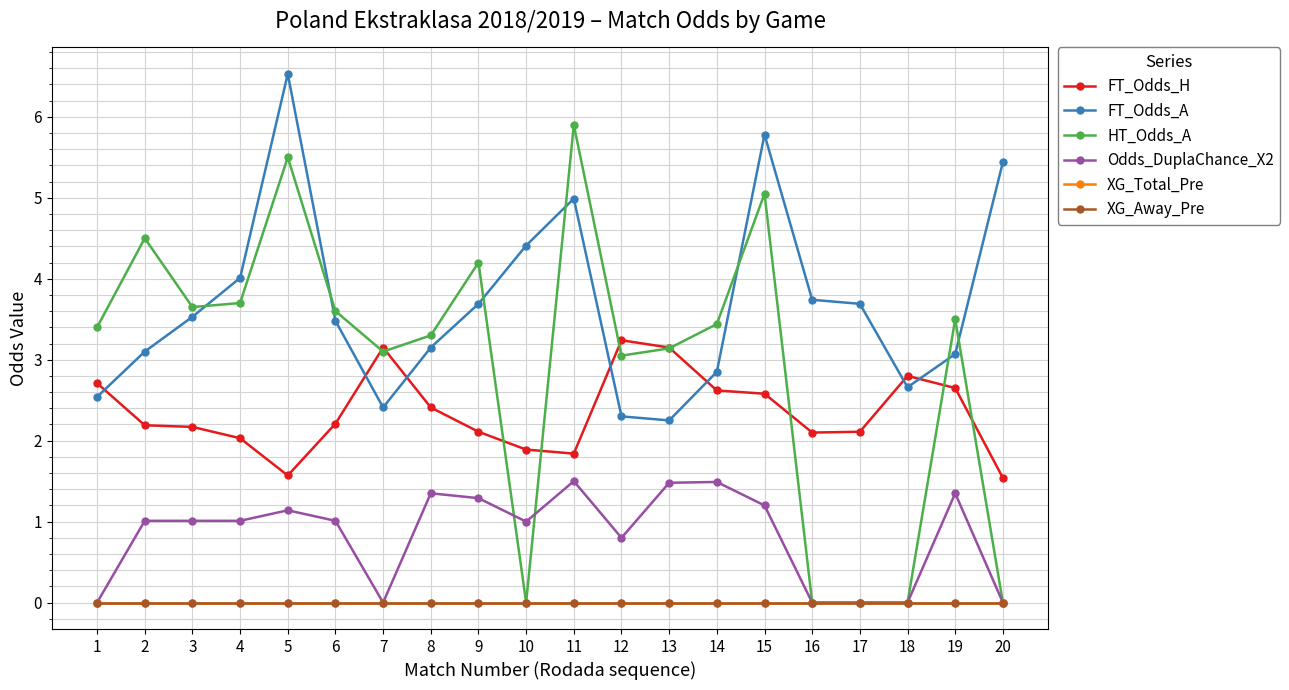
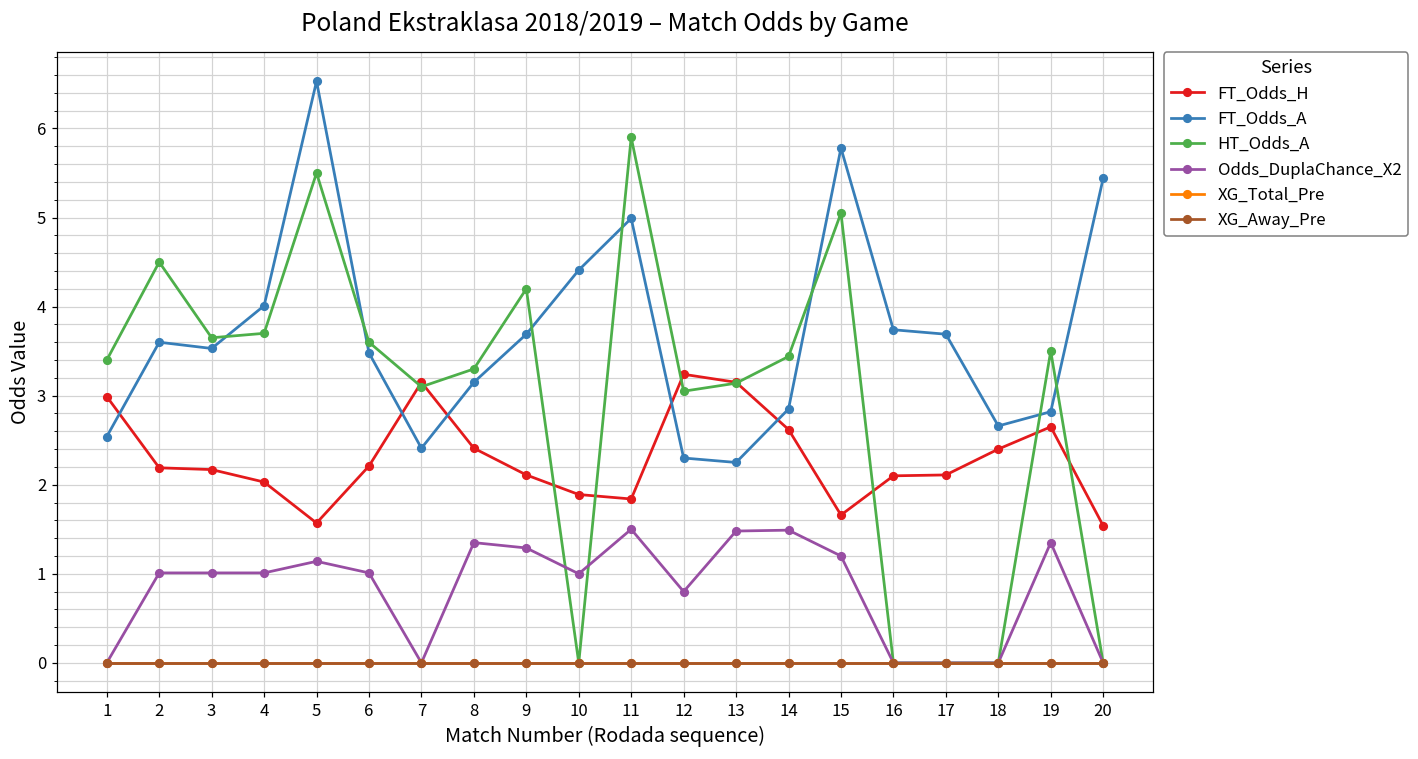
  {
    "FT_Odds_H": {
-     "1": 2.7,
+     "1": 3.0,
      "2": 2.2,
      "3": 2.2,
      "4": 2.0,
      "5": 1.6,
      "6": 2.2,
      "7": 3.2,
      "8": 2.4,
      "9": 2.1,
      "10": 1.9,
      "11": 1.8,
      "12": 3.2,
      "14": 2.6,
-     "15": 2.6,
+     "15": 1.7,
      "16": 2.1,
      "17": 2.1,
-     "18": 2.8,
+     "18": 2.4,
      "19": 2.7,
      "20": 1.5
    },
    "FT_Odds_A": {
      "1": 2.5,
-     "2": 3.1,
+     "2": 3.6,
      "3": 3.5,
      "4": 4.0,
      "5": 6.5,
      "6": 3.5,
      "7": 2.4,
      "8": 3.2,
      "9": 3.7,
      "10": 4.4,
      "11": 5.0,
      "12": 2.3,
      "13": 2.3,
      "14": 2.9,
      "15": 5.8,
      "16": 3.7,
      "17": 3.7,
      "18": 2.7,
-     "19": 3.1,
+     "19": 2.8,
      "20": 5.4
    },
    "HT_Odds_A": {
      "1": 3.4,
      "2": 4.5,
      "3": 3.7,
      "4": 3.7,
      "5": 5.5,
      "6": 3.6,
      "7": 3.1,
      "8": 3.3,
      "9": 4.2,
      "11": 5.9,
      "12": 3.1,
      "14": 3.4,
      "15": 5.1,
      "19": 3.5
    },
    "Odds_DuplaChance_X2": {
      "2": 1.0,
      "3": 1.0,
      "4": 1.0,
      "5": 1.1,
      "6": 1.0,
      "8": 1.4,
      "9": 1.3,
      "10": 1.0,
      "11": 1.5,
      "12": 0.8,
      "13": 1.5,
      "14": 1.5,
      "15": 1.2,
      "19": 1.4
    },
    "XG_Away_Pre": {
      "2": 0.0,
      "3": 0.0,
      "4": 0.0,
      "5": 0.0,
      "6": 0.0,
      "8": 0.0,
      "9": 0.0,
      "11": 0.0,
      "12": 0.0,
      "13": 0.0,
      "14": 0.0,
      "15": 0.0,
      "19": 0.0
    }
  }
